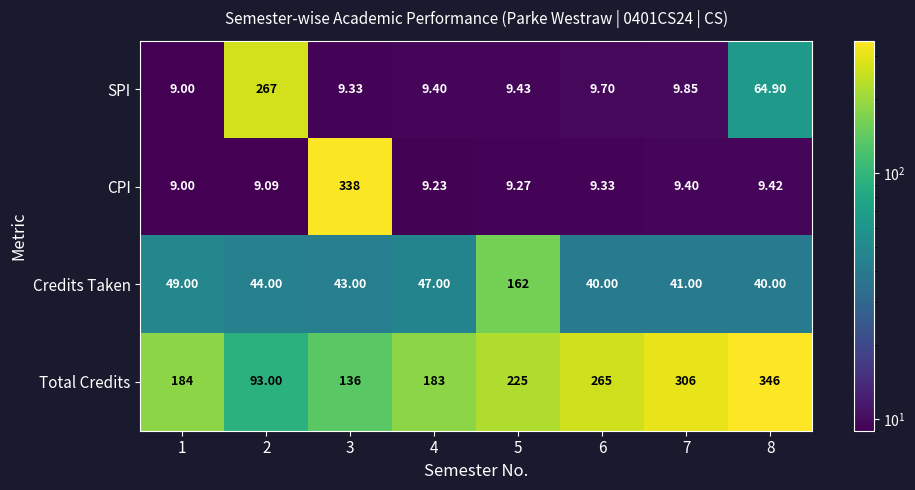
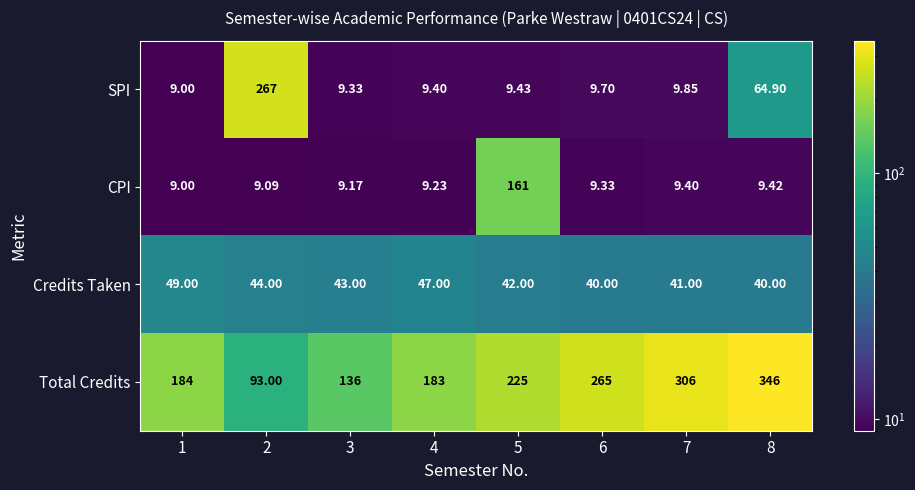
  {
    "SPI": {
      "1": 9.00,
      "2": 267,
      "3": 9.33,
      "4": 9.40,
      "5": 9.43,
      "6": 9.70,
      "7": 9.85,
      "8": 64.90
    },
    "CPI": {
      "1": 9.00,
      "2": 9.09,
-     "3": 338,
+     "3": 9.17,
      "4": 9.23,
-     "5": 9.27,
+     "5": 161,
      "6": 9.33,
      "7": 9.40,
      "8": 9.42
    },
    "Credits Taken": {
      "1": 49.00,
      "2": 44.00,
      "3": 43.00,
      "4": 47.00,
-     "5": 162,
+     "5": 42.00,
      "6": 40.00,
      "7": 41.00,
      "8": 40.00
    },
    "Total Credits": {
      "1": 184,
      "2": 93.00,
      "3": 136,
      "4": 183,
      "5": 225,
      "6": 265,
      "7": 306,
      "8": 346
    }
  }
